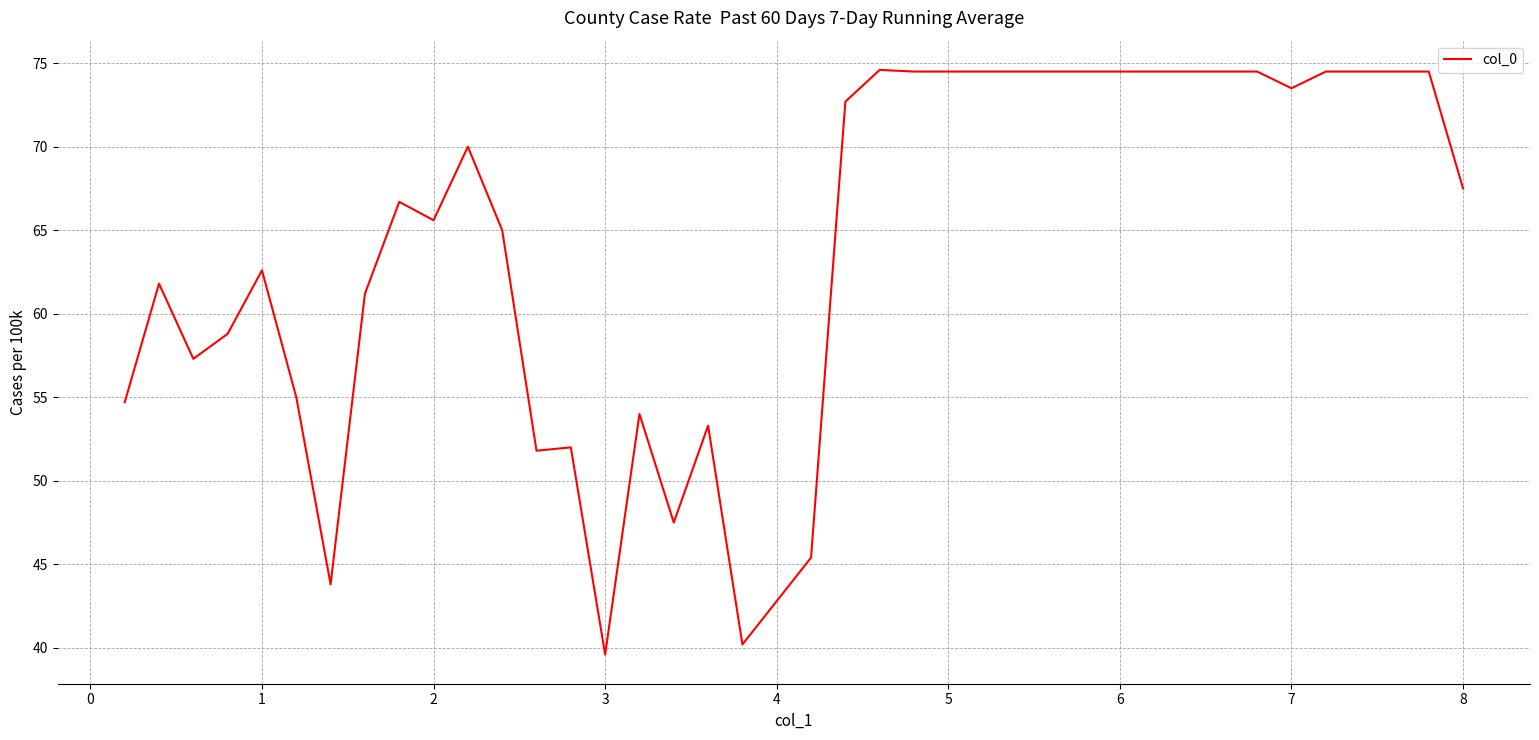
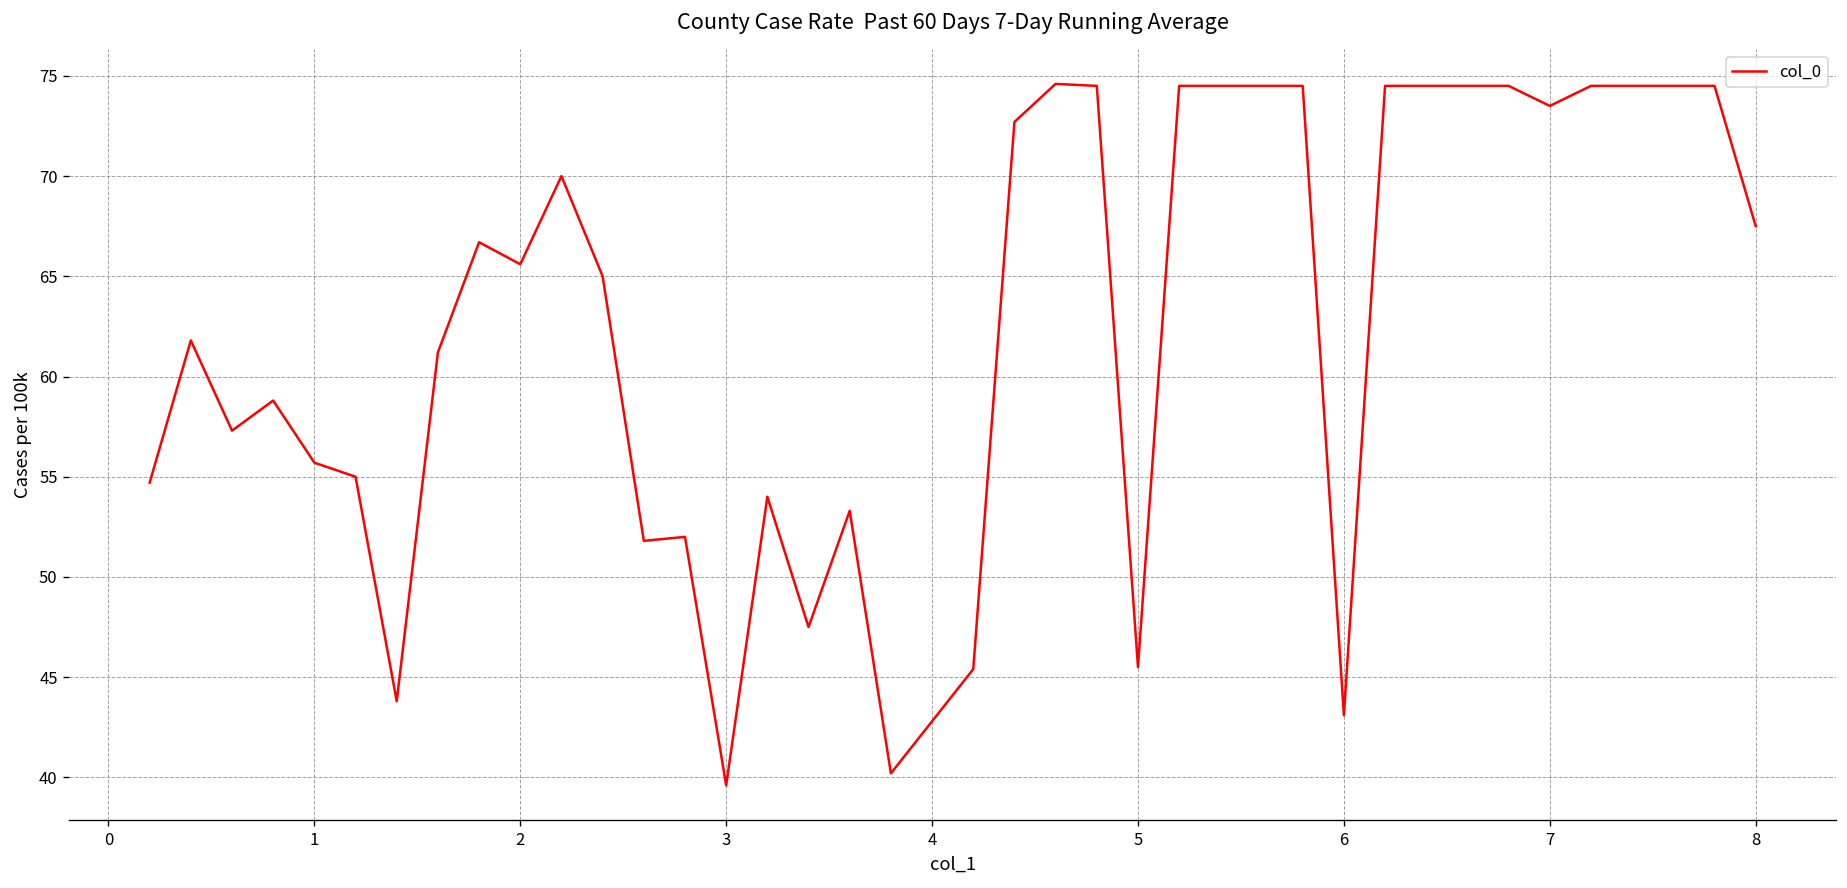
  {
-   "1": 62.6,
+   "1": 55.7,
    "2": 65.6,
    "3": 39.6,
    "4": 42.8,
-   "5": 74.5,
-   "6": 74.5,
+   "5": 45.5,
+   "6": 43.1,
    "7": 73.5,
    "8": 67.5
  }
